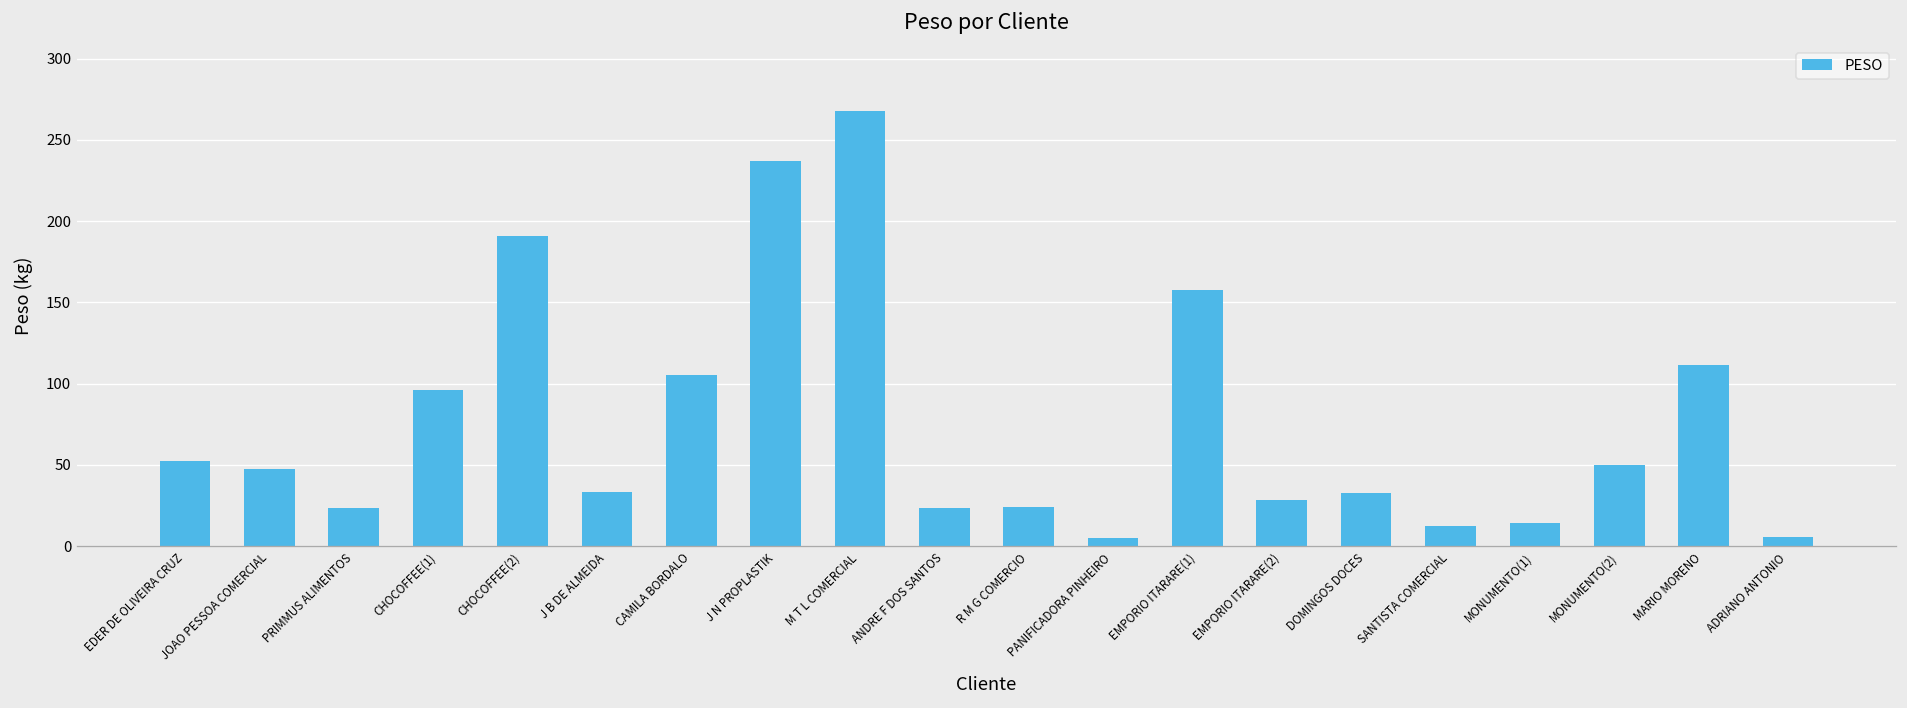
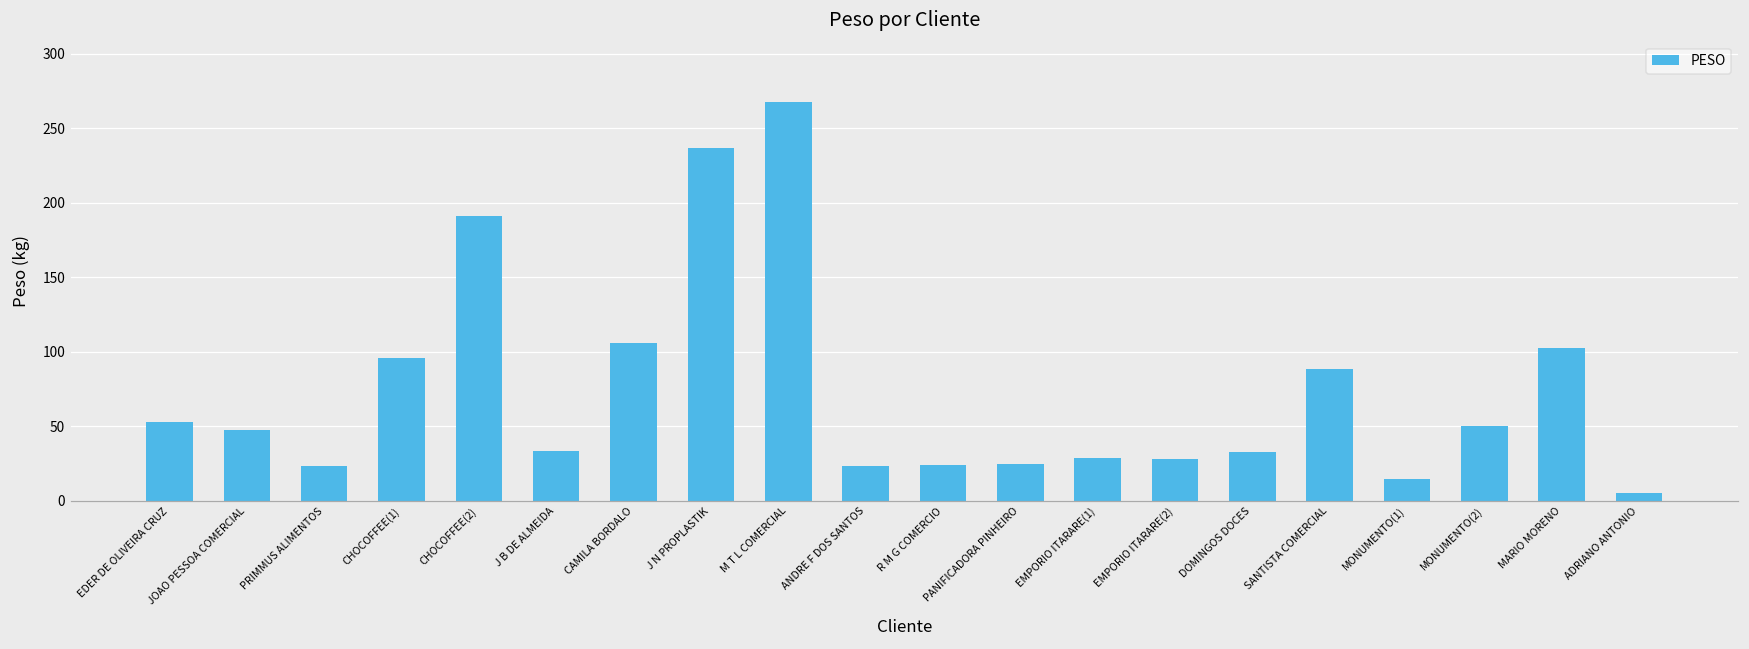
  {
    "EDER DE OLIVEIRA CRUZ": 53,
    "JOAO PESSOA COMERCIAL": 47,
    "PRIMMUS ALIMENTOS": 23,
    "CHOCOFFEE(1)": 96,
    "CHOCOFFEE(2)": 191,
    "J B DE ALMEIDA": 33,
    "CAMILA BORDALO": 106,
    "J N PROPLASTIK": 237,
    "M T L COMERCIAL": 268,
    "ANDRE F DOS SANTOS": 23,
    "R M G COMERCIO": 24,
-   "PANIFICADORA PINHEIRO": 5,
-   "EMPORIO ITARARE(1)": 158,
+   "PANIFICADORA PINHEIRO": 24,
+   "EMPORIO ITARARE(1)": 29,
    "EMPORIO ITARARE(2)": 28,
    "DOMINGOS DOCES": 33,
-   "SANTISTA COMERCIAL": 13,
+   "SANTISTA COMERCIAL": 88,
    "MONUMENTO(1)": 14,
    "MONUMENTO(2)": 50,
-   "MARIO MORENO": 111,
+   "MARIO MORENO": 103,
    "ADRIANO ANTONIO": 5
  }
